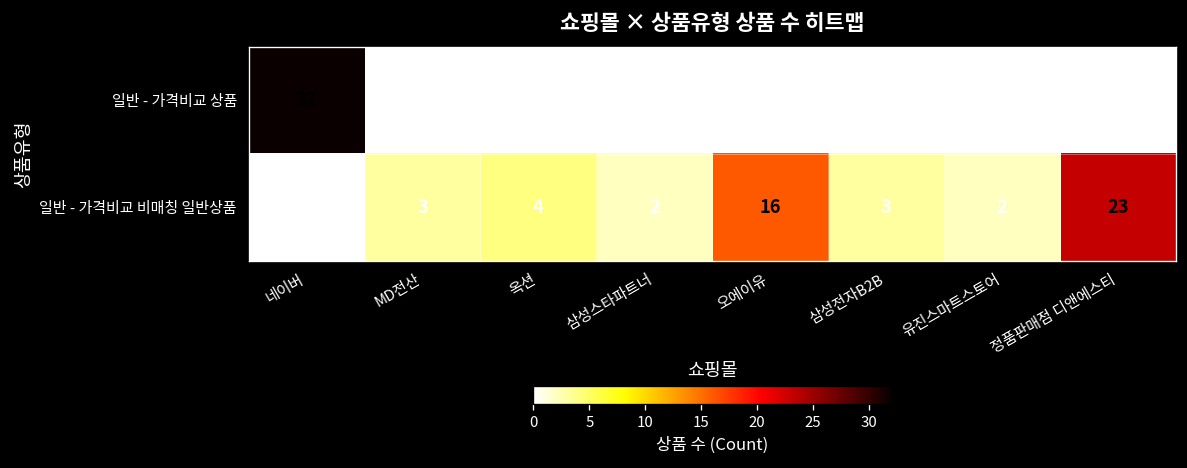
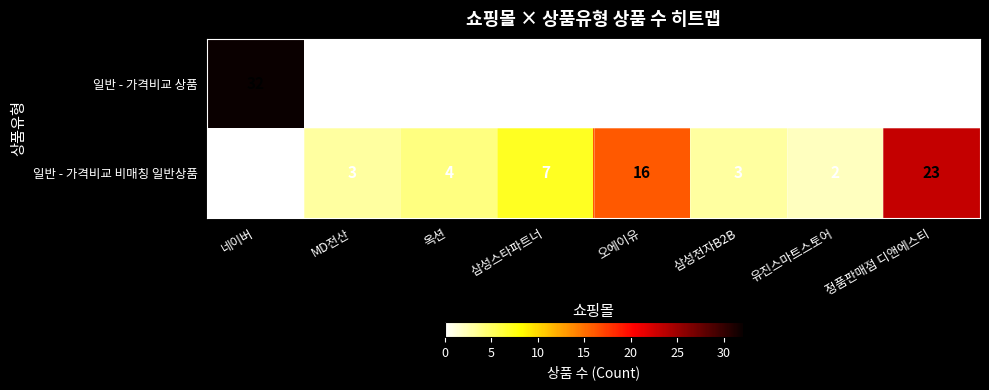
  {
    "일반 - 가격비교 비매칭 일반상품": {
      "MD전산": 3,
      "옥션": 4,
-     "삼성스타파트너": 2,
+     "삼성스타파트너": 7,
      "오에이유": 16,
      "삼성전자B2B": 3,
      "유진스마트스토어": 2,
      "정품판매점 디앤에스티": 23
    }
  }
